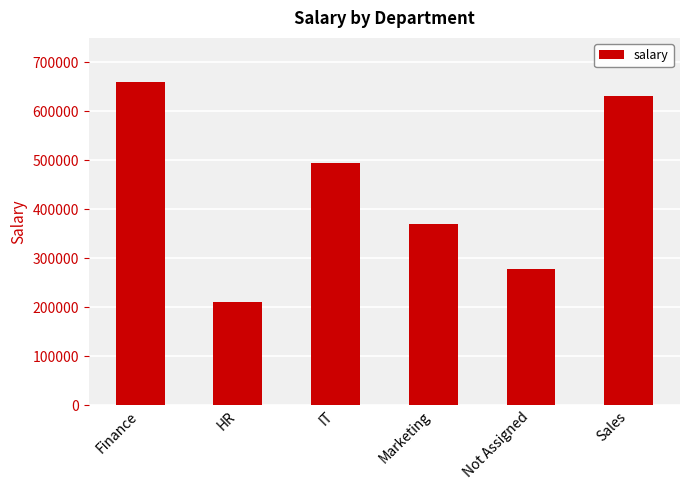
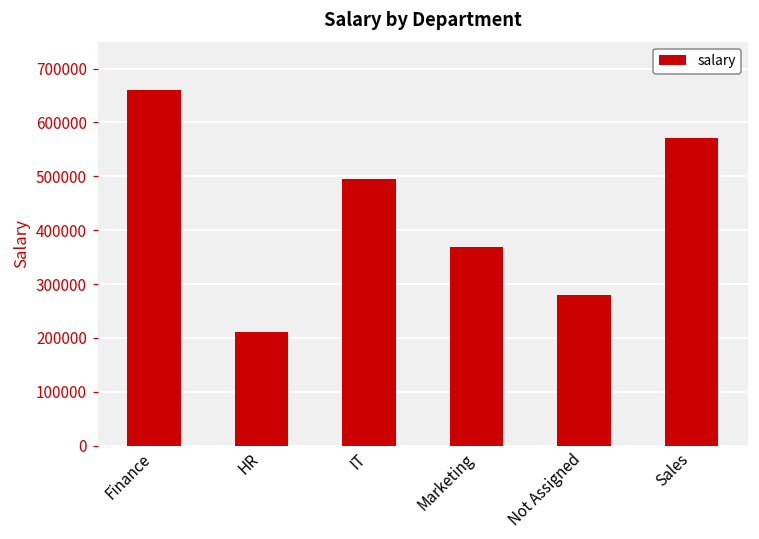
  {
    "Finance": 660000,
    "HR": 210000,
    "IT": 490000,
    "Marketing": 370000,
    "Not Assigned": 280000,
-   "Sales": 630000
+   "Sales": 570000
  }
